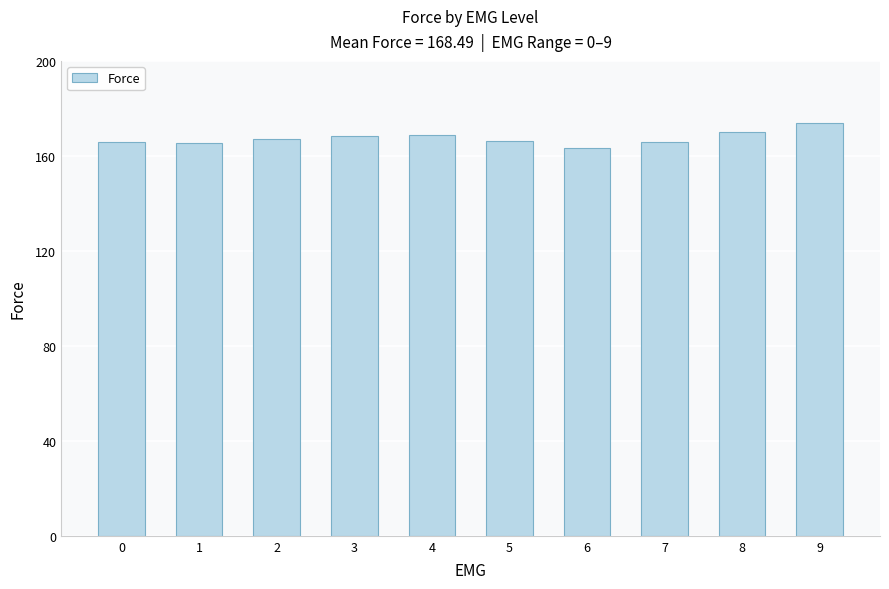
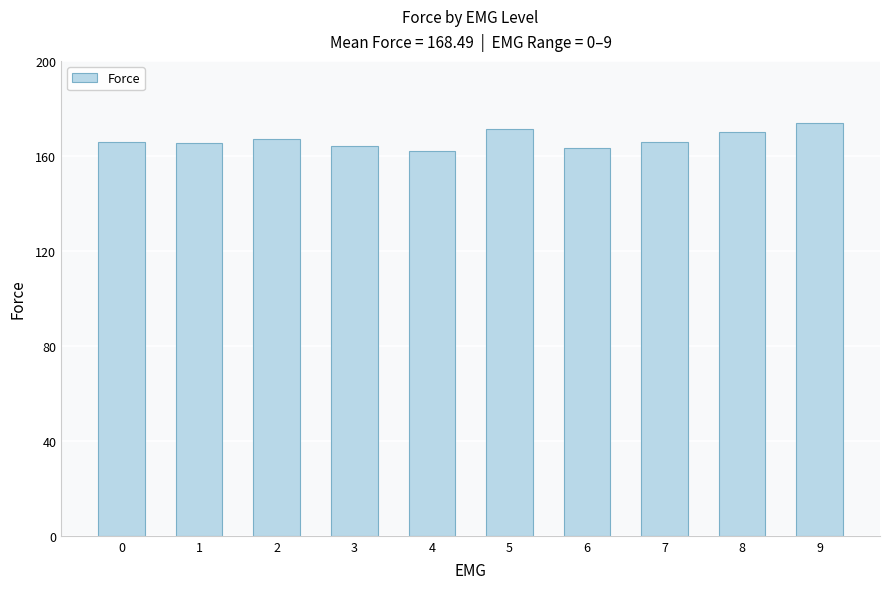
  {
    "0": 166,
    "1": 166,
    "2": 167,
-   "3": 168,
-   "4": 169,
-   "5": 166,
+   "3": 164,
+   "4": 162,
+   "5": 172,
    "6": 164,
    "7": 166,
    "8": 170,
    "9": 174
  }
